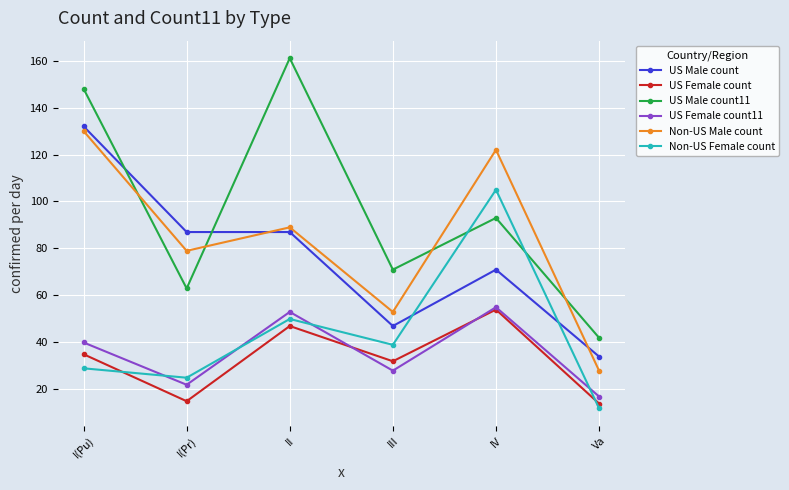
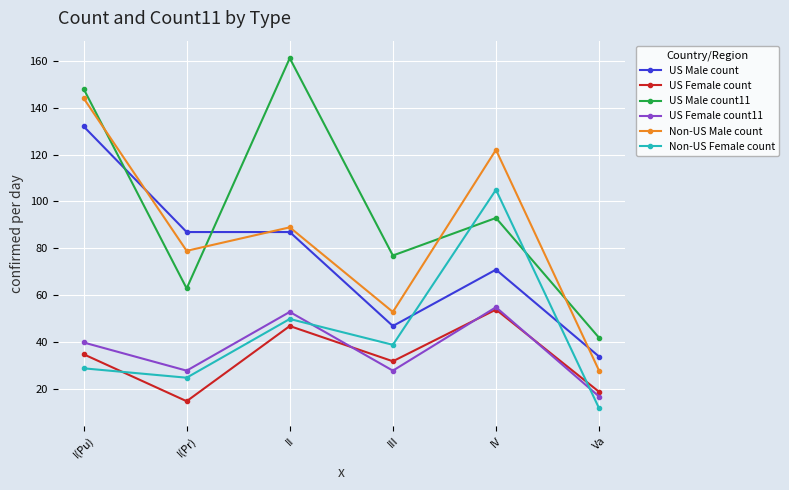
  {
    "US Male count": {
      "I(Pu)": 132,
      "I(Pr)": 87,
      "II": 87,
      "III": 47,
      "IV": 71,
      "Va": 34
    },
    "US Female count": {
      "I(Pu)": 35,
      "I(Pr)": 15,
      "II": 47,
      "III": 32,
-     "Va": 14
+     "Va": 19
    },
    "US Male count11": {
      "I(Pu)": 148,
      "I(Pr)": 63,
      "II": 161,
-     "III": 71,
+     "III": 77,
      "IV": 93,
      "Va": 42
    },
    "US Female count11": {
      "I(Pu)": 40,
-     "I(Pr)": 22,
+     "I(Pr)": 28,
      "II": 53,
      "III": 28,
      "Va": 17
    },
    "Non-US Male count": {
-     "I(Pu)": 130,
+     "I(Pu)": 144,
      "I(Pr)": 79,
      "II": 89,
      "III": 53,
      "IV": 122,
      "Va": 28
    },
    "Non-US Female count": {
      "I(Pu)": 29,
      "I(Pr)": 25,
      "II": 50,
      "III": 39,
      "IV": 105,
      "Va": 12
    }
  }
